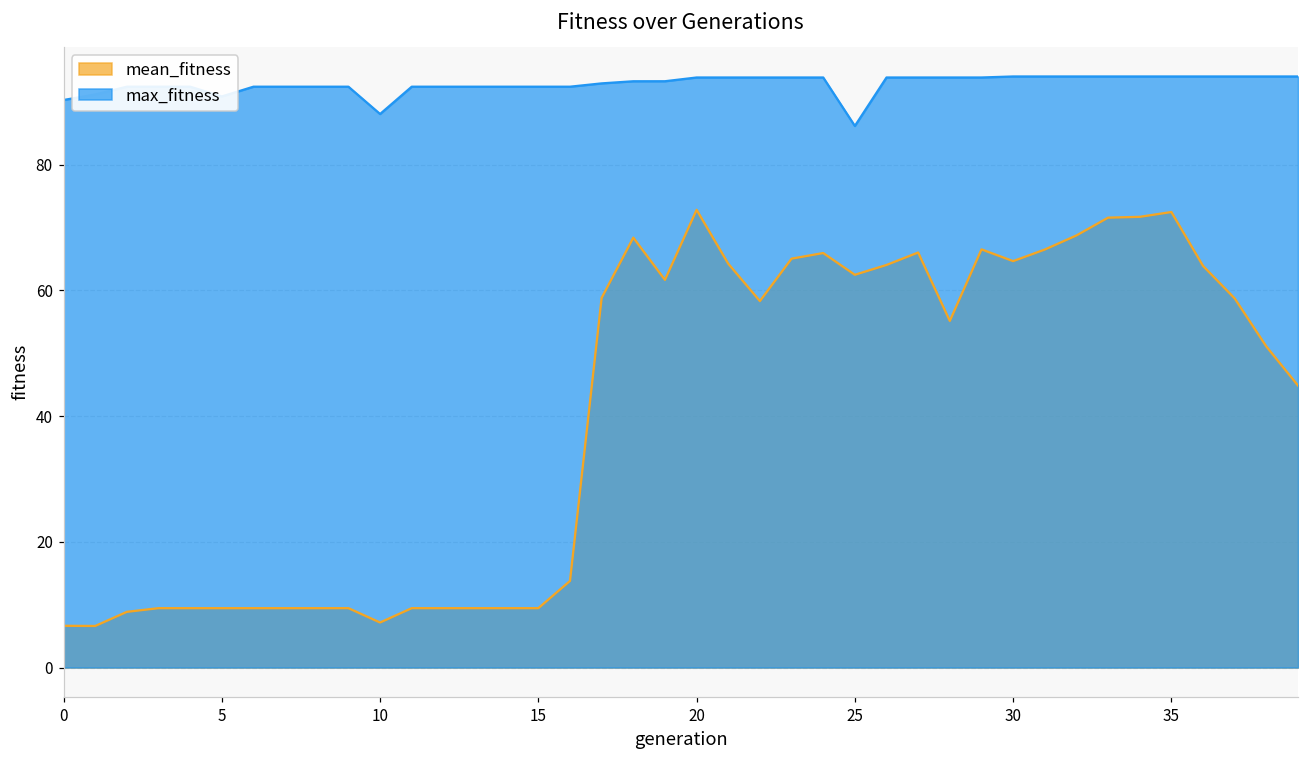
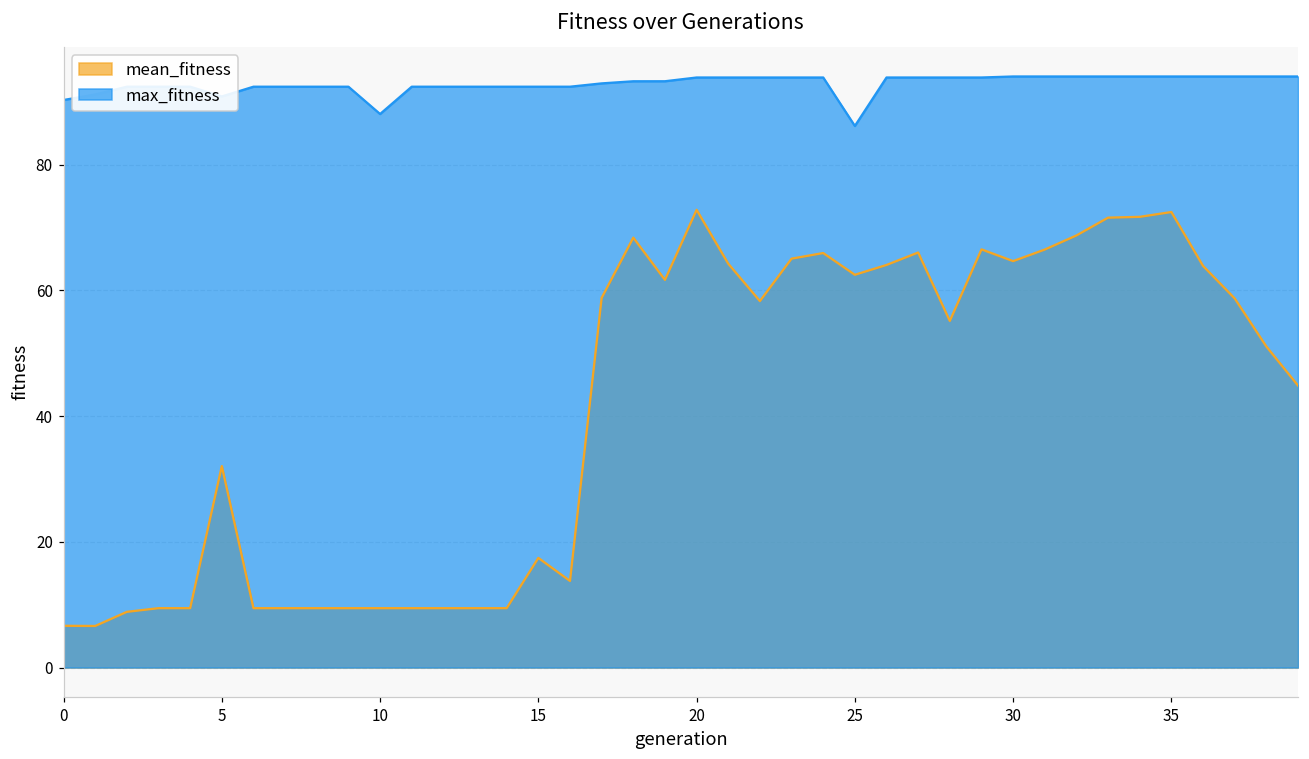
  {
    "mean_fitness": {
      "0": 7,
-     "5": 9,
-     "10": 7,
-     "15": 9,
+     "5": 32,
+     "10": 9,
+     "15": 17,
      "20": 73,
      "25": 62,
      "30": 65,
      "35": 72
    },
    "max_fitness": {
      "0": 90,
      "10": 88,
      "15": 92,
      "20": 94,
      "25": 86,
      "30": 94,
      "35": 94
    }
  }
